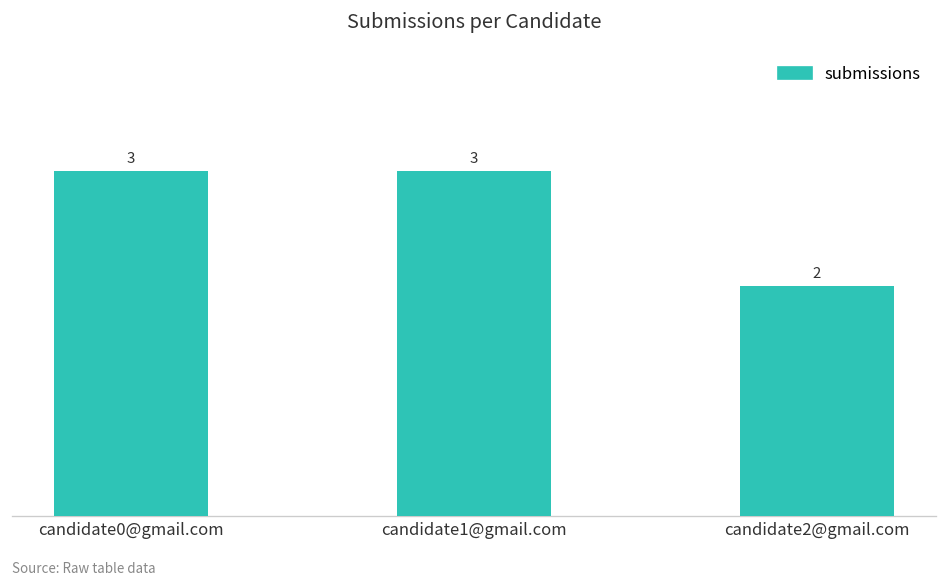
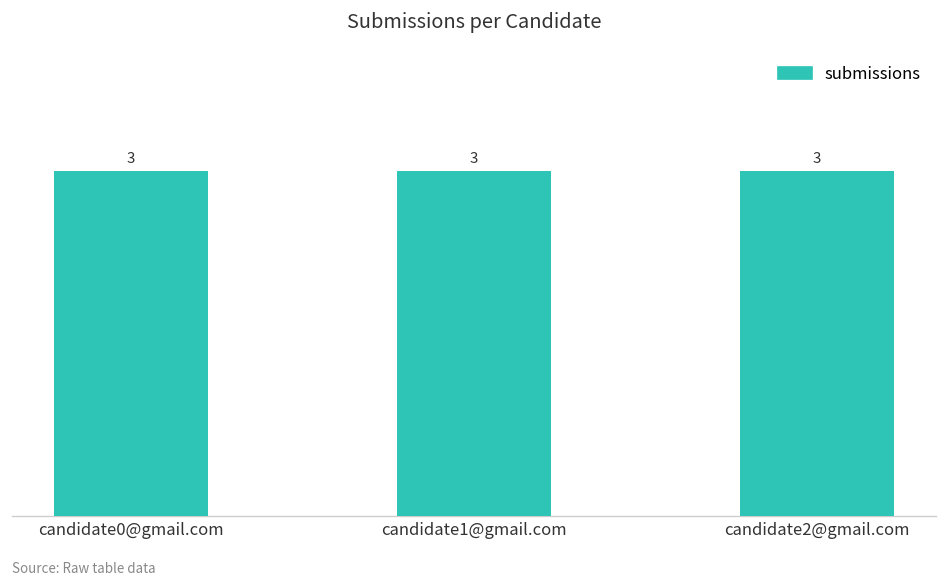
  {
    "candidate0@gmail.com": 3,
    "candidate1@gmail.com": 3,
-   "candidate2@gmail.com": 2
+   "candidate2@gmail.com": 3
  }
